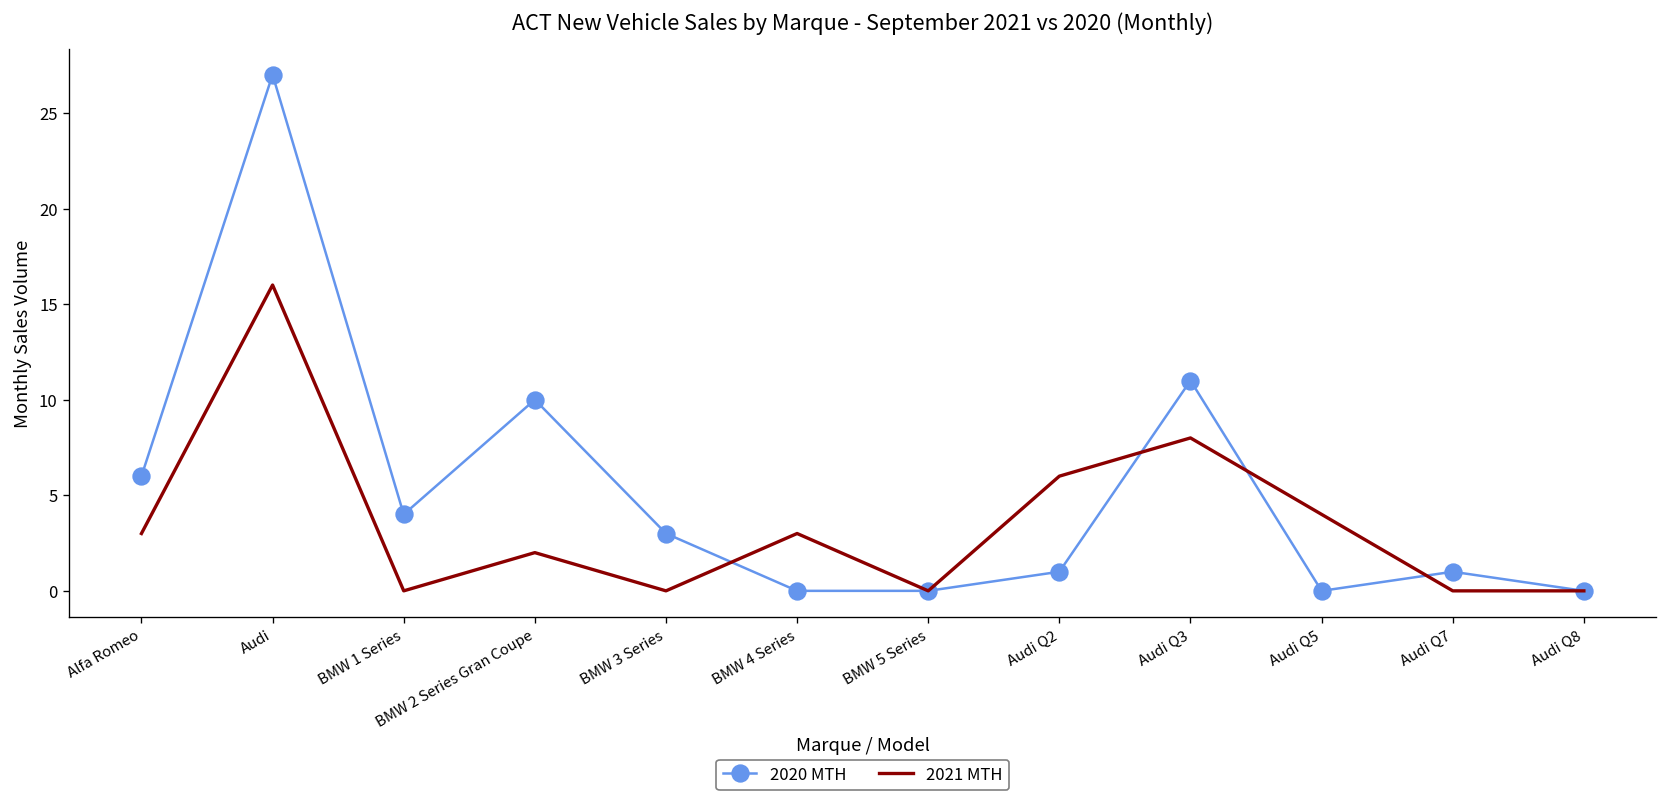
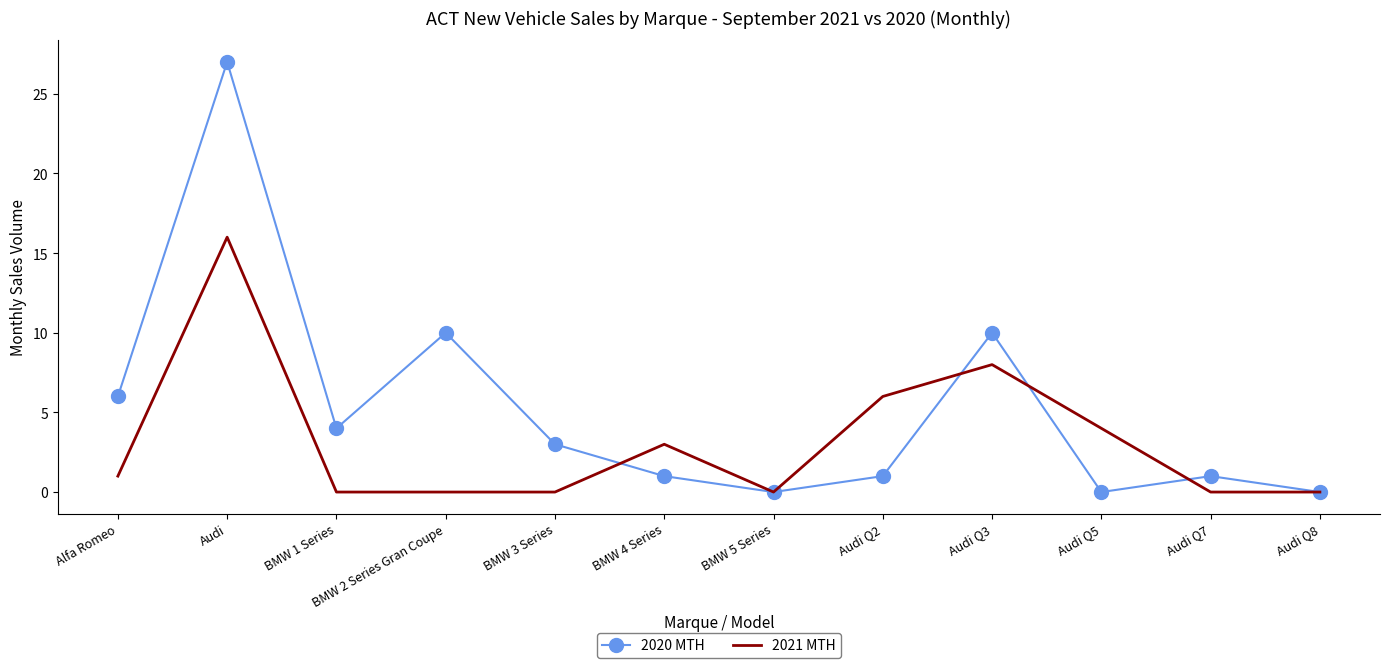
  {
    "2020 MTH": {
      "Alfa Romeo": 6,
      "Audi": 27,
      "BMW 1 Series": 4,
      "BMW 2 Series Gran Coupe": 10,
      "BMW 3 Series": 3,
-     "BMW 4 Series": 0,
+     "BMW 4 Series": 1,
      "Audi Q2": 1,
-     "Audi Q3": 11,
+     "Audi Q3": 10,
      "Audi Q5": 0,
      "Audi Q7": 1
    },
    "2021 MTH": {
-     "Alfa Romeo": 3,
+     "Alfa Romeo": 1,
      "Audi": 16,
      "BMW 1 Series": 0,
-     "BMW 2 Series Gran Coupe": 2,
+     "BMW 2 Series Gran Coupe": 0,
      "BMW 3 Series": 0,
      "BMW 4 Series": 3,
      "Audi Q2": 6,
      "Audi Q3": 8,
      "Audi Q5": 4,
      "Audi Q7": 0
    }
  }
